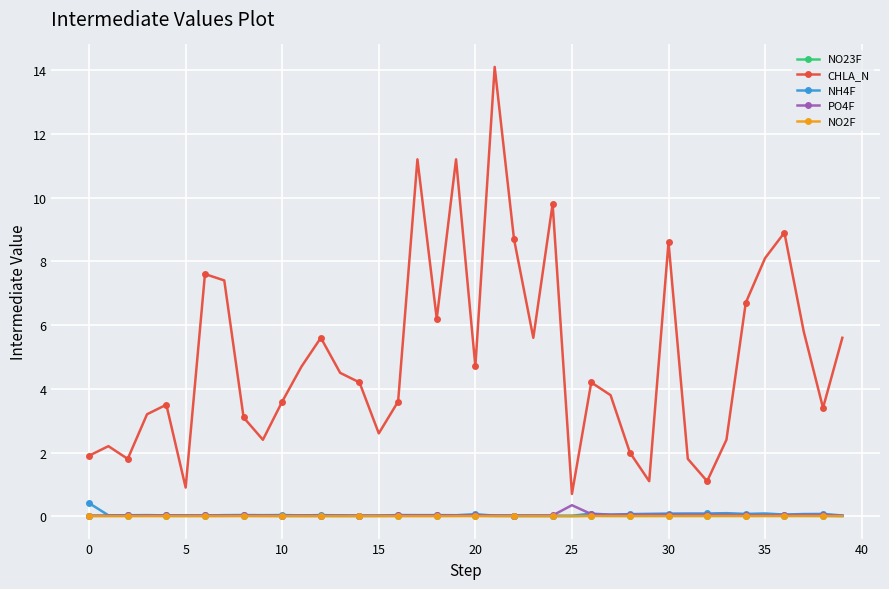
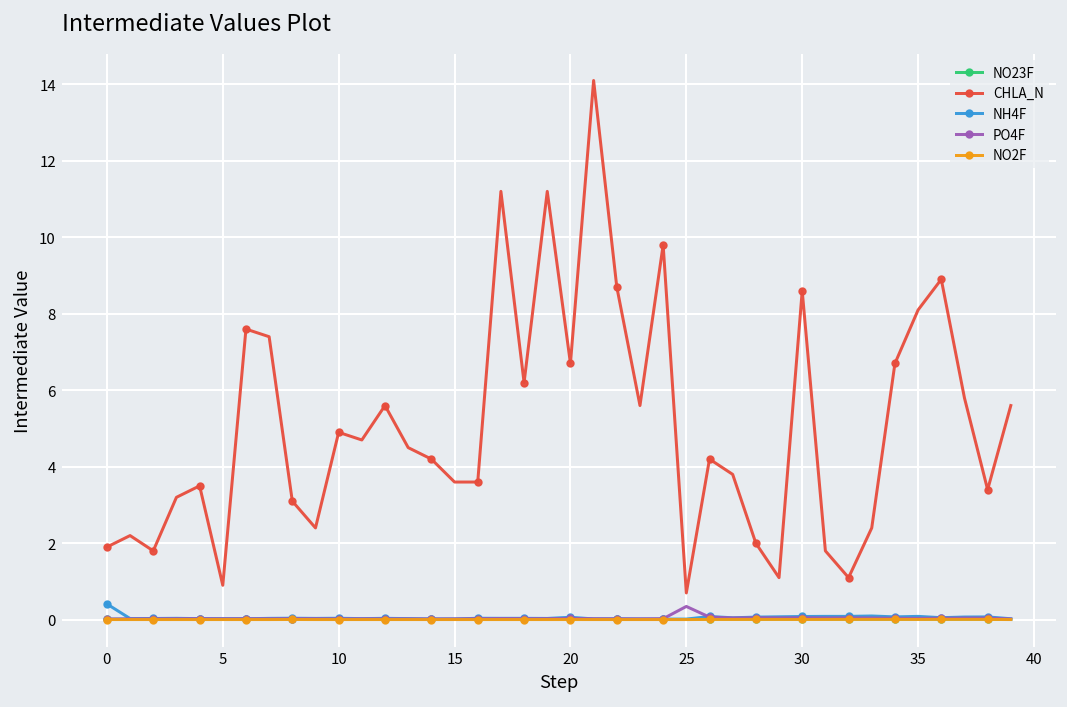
  {
    "CHLA_N": {
      "0": 1.9,
      "5": 0.9,
-     "10": 3.6,
-     "15": 2.6,
-     "20": 4.7,
+     "10": 4.9,
+     "15": 3.6,
+     "20": 6.7,
      "25": 0.7,
      "30": 8.6,
      "35": 8.1
    },
    "NH4F": {
      "0": 0.4
    },
    "PO4F": {
      "25": 0.3
    }
  }
